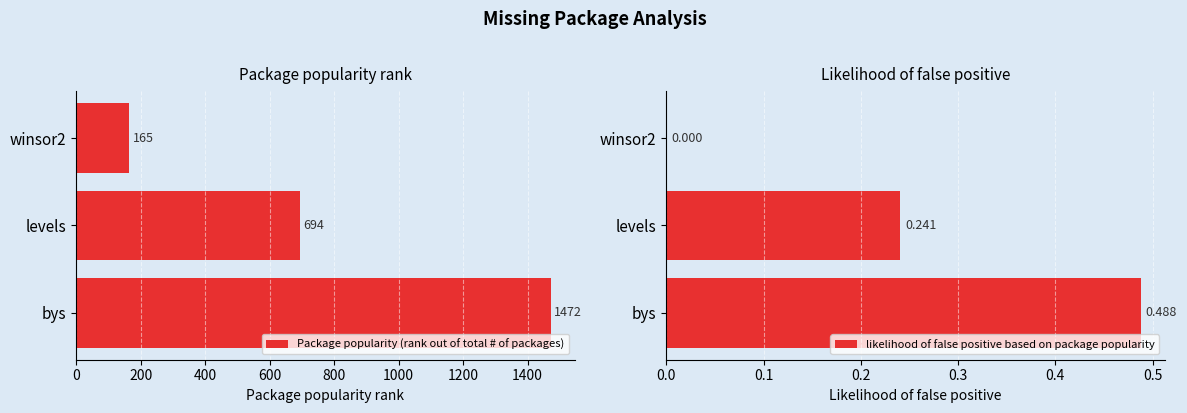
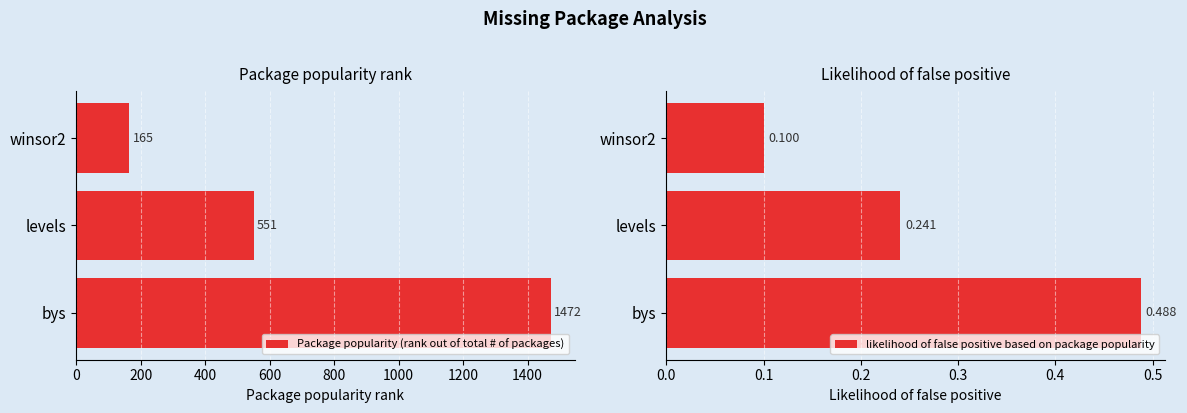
  {
    "Package popularity rank": {
      "winsor2": 165,
-     "levels": 694,
+     "levels": 551,
      "bys": 1472
    },
    "Likelihood of false positive": {
-     "winsor2": 0.000,
+     "winsor2": 0.100,
      "levels": 0.241,
      "bys": 0.488
    }
  }
